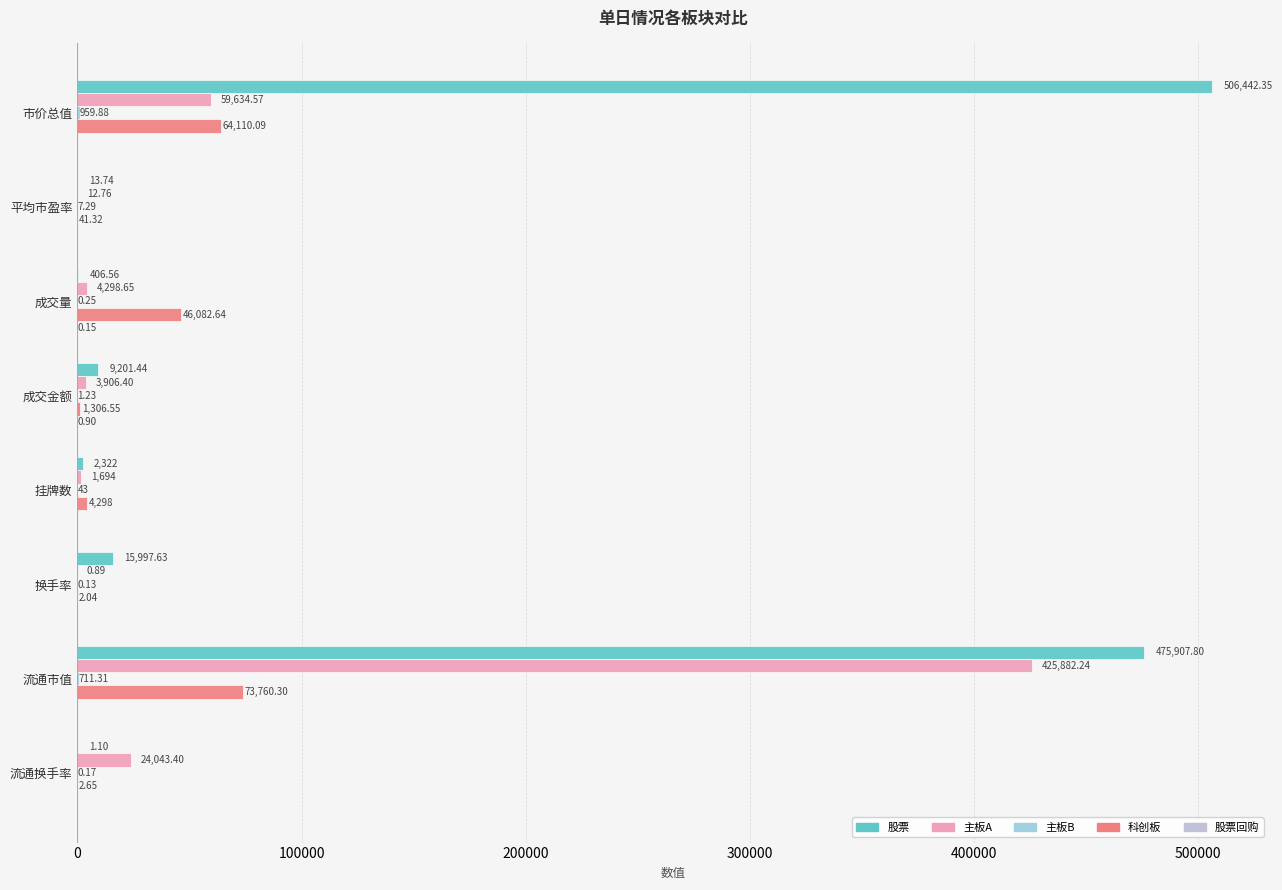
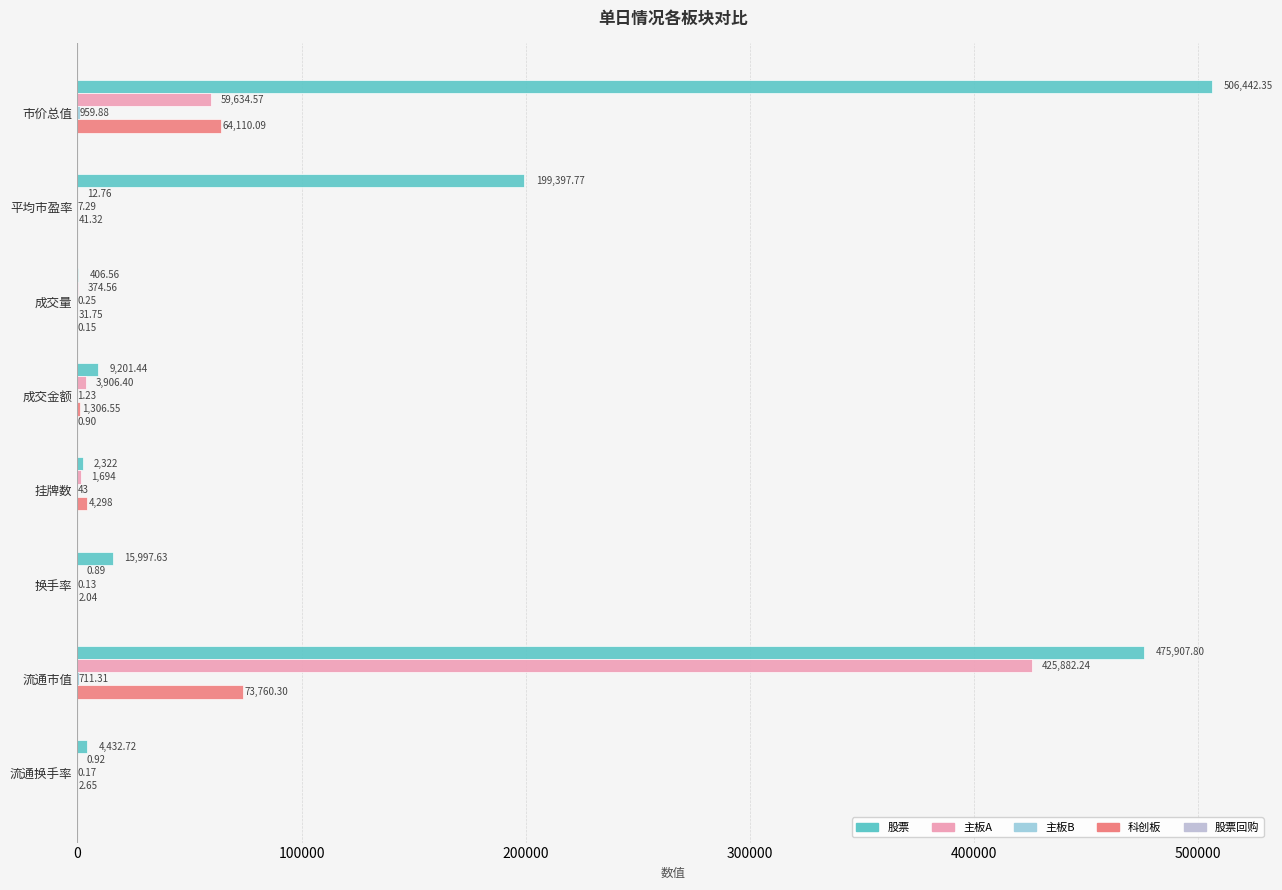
  {
    "股票": {
      "市价总值": "506,442.35",
-     "平均市盈率": "13.74",
+     "平均市盈率": "199,397.77",
      "成交量": "406.56",
      "成交金额": "9,201.44",
      "挂牌数": "2,322",
      "换手率": "15,997.63",
      "流通市值": "475,907.80",
-     "流通换手率": "1.10"
+     "流通换手率": "4,432.72"
    },
    "主板A": {
      "市价总值": "59,634.57",
      "平均市盈率": "12.76",
-     "成交量": "4,298.65",
+     "成交量": "374.56",
      "成交金额": "3,906.40",
      "挂牌数": "1,694",
      "换手率": "0.89",
      "流通市值": "425,882.24",
-     "流通换手率": "24,043.40"
+     "流通换手率": "0.92"
    },
    "科创板": {
      "市价总值": "64,110.09",
      "平均市盈率": "41.32",
-     "成交量": "46,082.64",
+     "成交量": "31.75",
      "成交金额": "1,306.55",
      "挂牌数": "4,298",
      "换手率": "2.04",
      "流通市值": "73,760.30",
      "流通换手率": "2.65"
    }
  }
